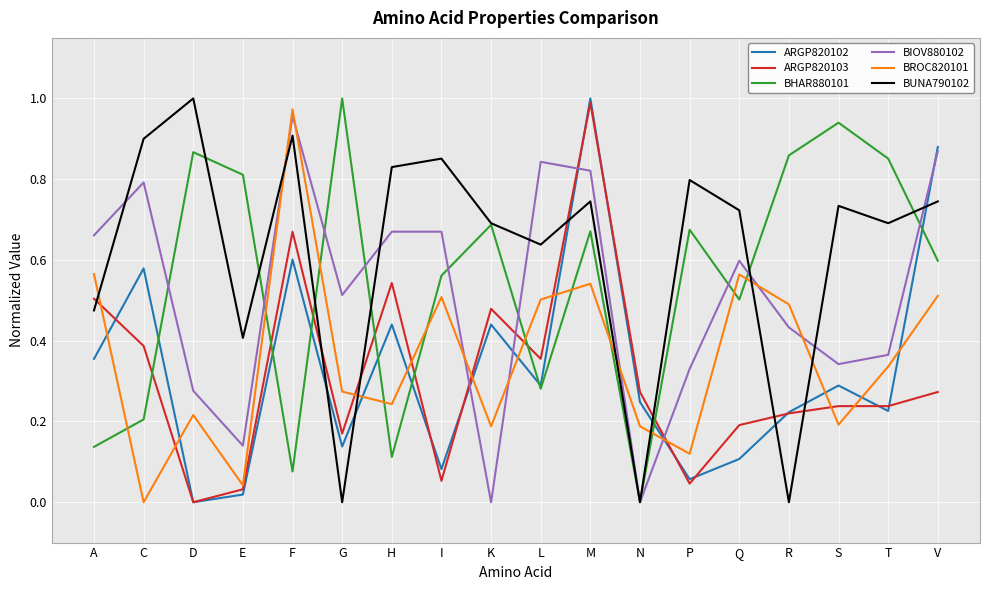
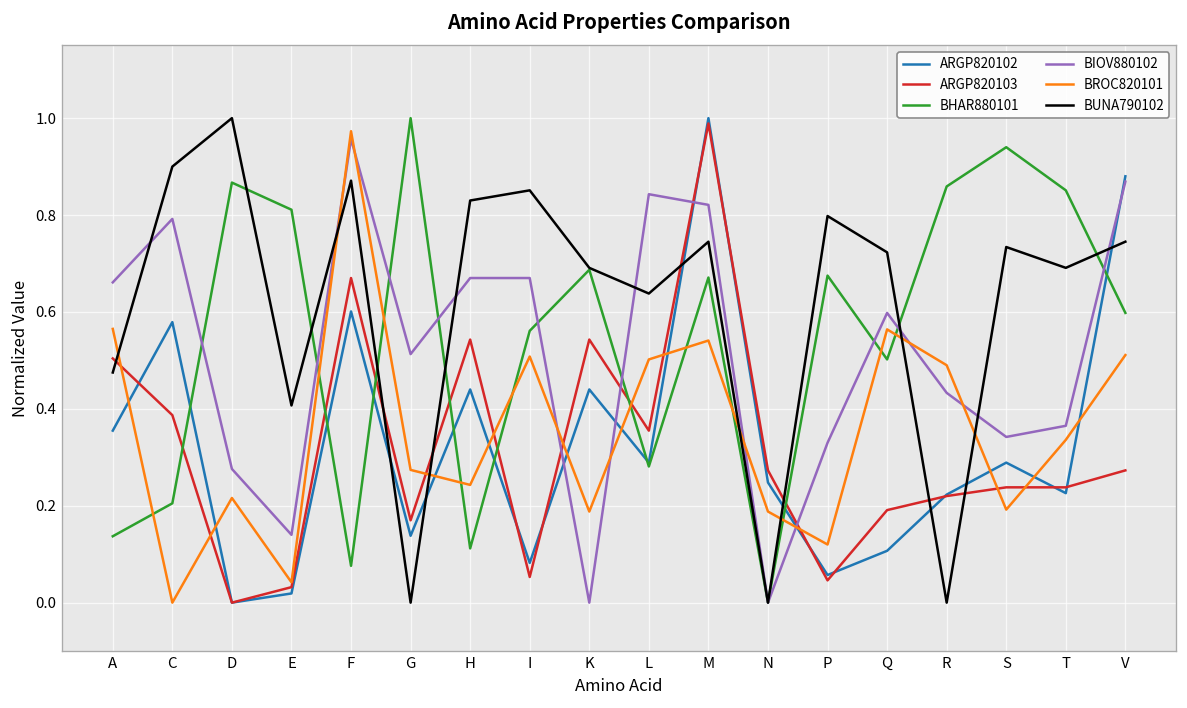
  {
    "ARGP820102": {
      "A": 0.36,
      "C": 0.58,
      "E": 0.02,
      "F": 0.60,
      "G": 0.14,
      "H": 0.44,
      "I": 0.08,
      "K": 0.44,
      "L": 0.29,
      "M": 1.00,
      "N": 0.25,
      "P": 0.06,
      "Q": 0.11,
      "S": 0.29,
      "T": 0.23,
      "V": 0.88
    },
    "ARGP820103": {
      "A": 0.50,
      "C": 0.39,
      "E": 0.03,
      "F": 0.67,
      "G": 0.17,
      "H": 0.54,
      "I": 0.05,
-     "K": 0.48,
+     "K": 0.54,
      "L": 0.36,
      "M": 0.99,
      "N": 0.27,
      "P": 0.05,
      "Q": 0.19,
      "S": 0.24,
      "T": 0.24,
      "V": 0.27
    },
    "BHAR880101": {
      "A": 0.14,
      "C": 0.21,
      "D": 0.87,
      "E": 0.81,
      "F": 0.08,
      "G": 1.00,
      "H": 0.11,
      "I": 0.56,
      "L": 0.28,
      "M": 0.67,
      "P": 0.68,
      "Q": 0.50,
      "R": 0.86,
      "S": 0.94,
      "T": 0.85,
      "V": 0.60
    },
    "BIOV880102": {
      "A": 0.66,
      "C": 0.79,
      "D": 0.28,
      "E": 0.14,
      "F": 0.96,
      "G": 0.51,
      "H": 0.67,
      "I": 0.67,
      "K": 0.00,
      "L": 0.84,
      "M": 0.82,
      "P": 0.33,
      "Q": 0.60,
      "R": 0.43,
      "S": 0.34,
      "T": 0.37,
      "V": 0.87
    },
    "BROC820101": {
      "A": 0.57,
      "C": 0.00,
      "D": 0.22,
      "E": 0.04,
      "F": 0.97,
      "G": 0.27,
      "H": 0.24,
      "I": 0.51,
      "K": 0.19,
      "L": 0.50,
      "M": 0.54,
      "N": 0.19,
      "P": 0.12,
      "Q": 0.56,
      "R": 0.49,
      "S": 0.19,
      "T": 0.34,
      "V": 0.51
    },
    "BUNA790102": {
      "A": 0.48,
      "C": 0.90,
      "D": 1.00,
      "E": 0.41,
-     "F": 0.91,
+     "F": 0.87,
      "G": 0.00,
      "H": 0.83,
      "I": 0.85,
      "L": 0.64,
      "M": 0.75,
      "P": 0.80,
      "Q": 0.72,
      "R": 0.00,
      "S": 0.73,
      "T": 0.69,
      "V": 0.75
    }
  }
